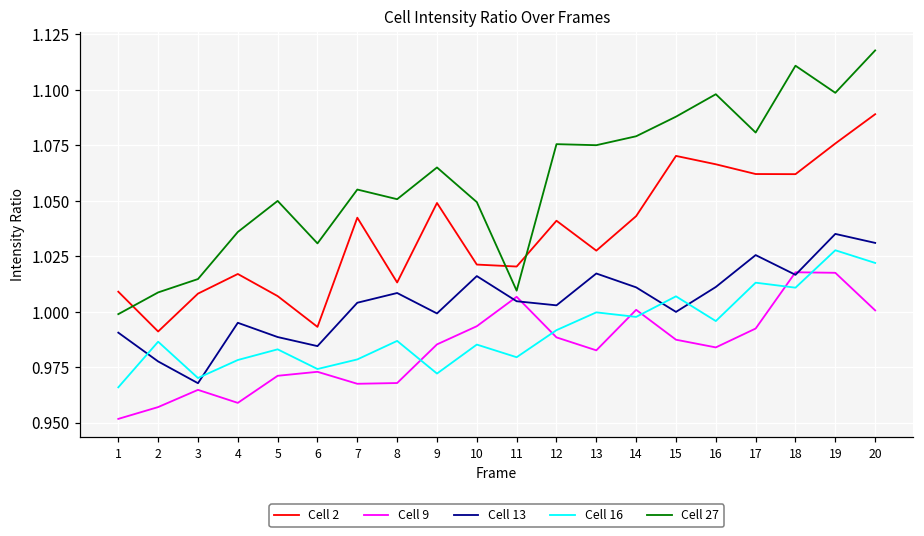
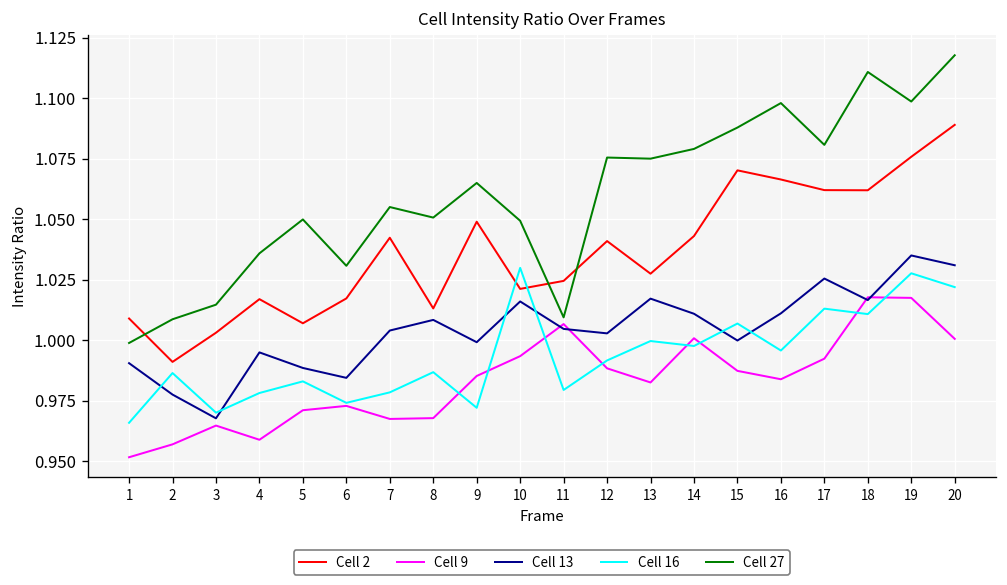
  {
    "Cell 2": {
      "1": 1.009,
      "2": 0.991,
-     "3": 1.008,
+     "3": 1.003,
      "4": 1.017,
      "5": 1.007,
-     "6": 0.993,
+     "6": 1.017,
      "7": 1.042,
      "8": 1.013,
      "9": 1.049,
      "10": 1.021,
-     "11": 1.020,
+     "11": 1.025,
      "12": 1.041,
      "13": 1.028,
      "14": 1.043,
      "15": 1.070,
      "16": 1.066,
      "17": 1.062,
      "18": 1.062,
      "19": 1.076,
      "20": 1.089
    },
    "Cell 9": {
      "1": 0.952,
      "2": 0.957,
      "3": 0.965,
      "4": 0.959,
      "5": 0.971,
      "7": 0.968,
      "8": 0.968,
      "9": 0.985,
      "10": 0.993,
      "11": 1.007,
      "12": 0.988,
      "13": 0.983,
      "14": 1.001,
      "15": 0.987,
      "16": 0.984,
      "17": 0.992,
      "19": 1.018,
      "20": 1.001
    },
    "Cell 13": {
      "1": 0.991,
      "2": 0.978,
      "3": 0.968,
      "4": 0.995,
      "5": 0.989,
      "6": 0.985,
      "7": 1.004,
      "8": 1.008,
      "9": 0.999,
      "10": 1.016,
      "11": 1.005,
      "12": 1.003,
      "13": 1.017,
      "14": 1.011,
      "15": 1.000,
      "16": 1.011,
      "17": 1.026,
      "19": 1.035,
      "20": 1.031
    },
    "Cell 16": {
      "1": 0.966,
      "2": 0.986,
      "3": 0.970,
      "4": 0.978,
      "5": 0.983,
      "7": 0.979,
      "8": 0.987,
      "9": 0.972,
-     "10": 0.985,
+     "10": 1.030,
      "11": 0.980,
      "12": 0.992,
      "13": 1.000,
      "14": 0.998,
      "15": 1.007,
      "16": 0.996,
      "17": 1.013,
      "18": 1.011,
      "19": 1.028,
      "20": 1.022
    },
    "Cell 27": {
      "1": 0.999,
      "2": 1.009,
      "3": 1.015,
      "4": 1.036,
      "5": 1.050,
      "6": 1.031,
      "7": 1.055,
      "8": 1.051,
      "9": 1.065,
      "10": 1.049,
      "11": 1.009,
      "12": 1.076,
      "13": 1.075,
      "14": 1.079,
      "15": 1.088,
      "16": 1.098,
      "17": 1.081,
      "18": 1.111,
      "19": 1.099,
      "20": 1.118
    }
  }
